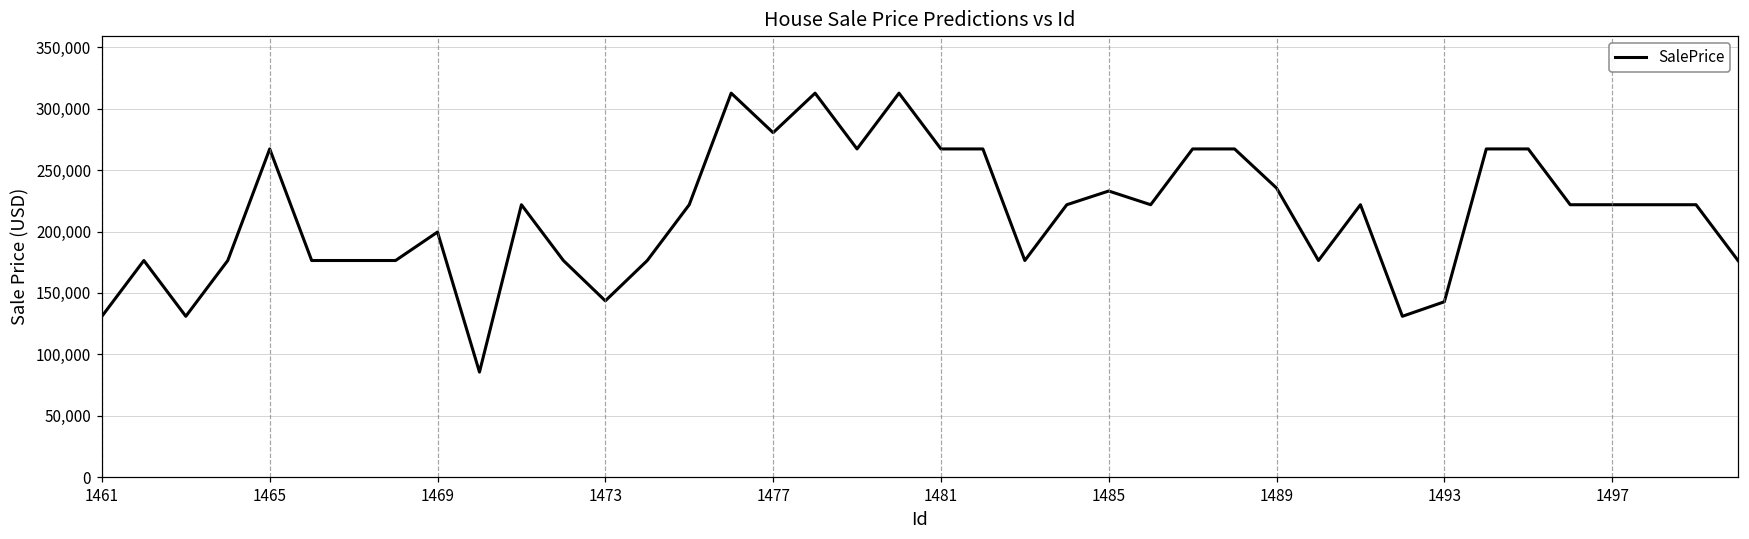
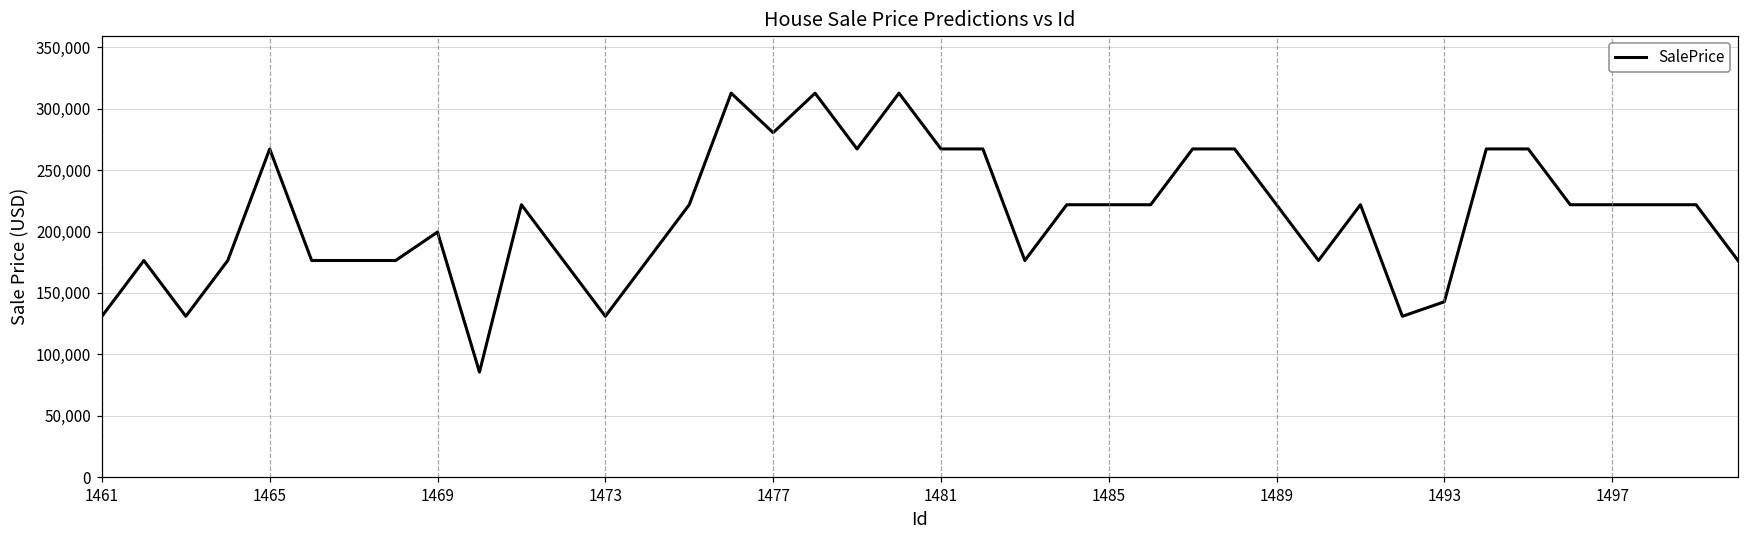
  {
    "1461": "131,000",
    "1465": "267,000",
    "1469": "200,000",
-   "1473": "144,000",
+   "1473": "131,000",
    "1477": "281,000",
    "1481": "267,000",
-   "1485": "233,000",
-   "1489": "235,000",
+   "1485": "222,000",
+   "1489": "222,000",
    "1493": "143,000",
    "1497": "222,000"
  }
